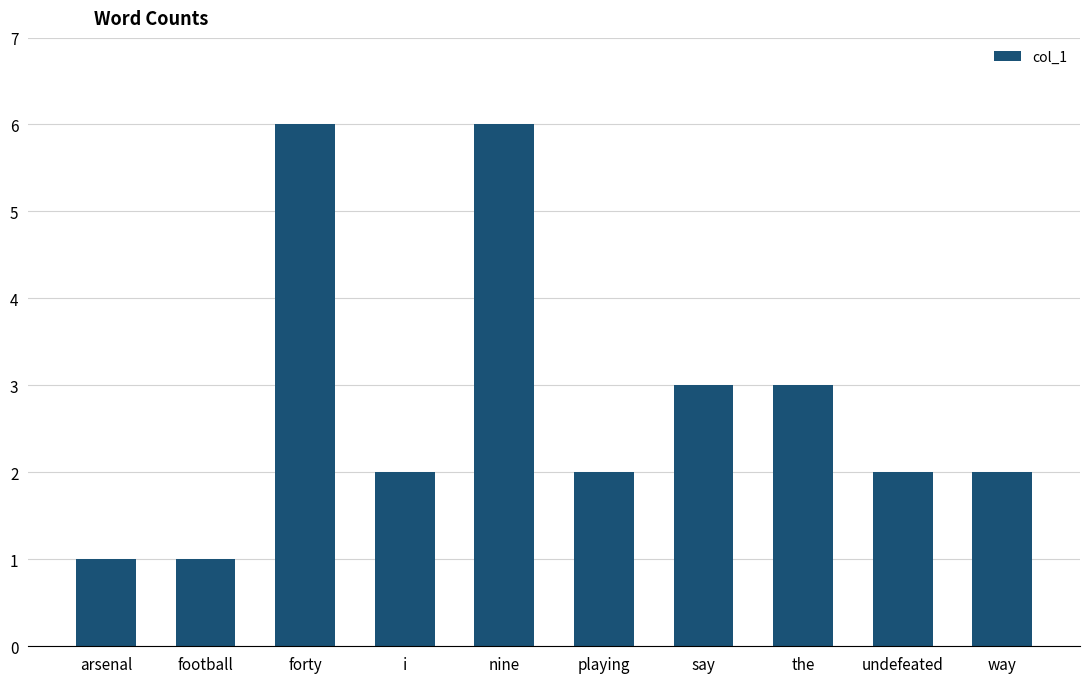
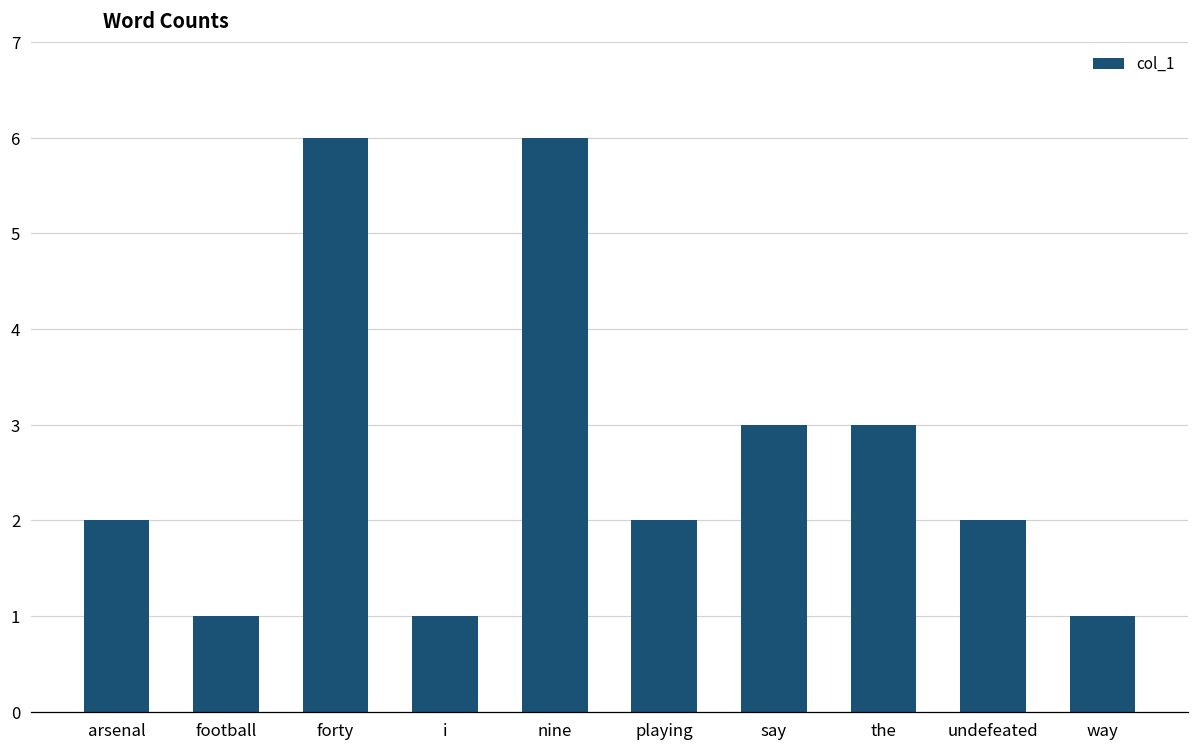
  {
-   "arsenal": 1,
+   "arsenal": 2,
    "football": 1,
    "forty": 6,
-   "i": 2,
+   "i": 1,
    "nine": 6,
    "playing": 2,
    "say": 3,
    "the": 3,
    "undefeated": 2,
-   "way": 2
+   "way": 1
  }
